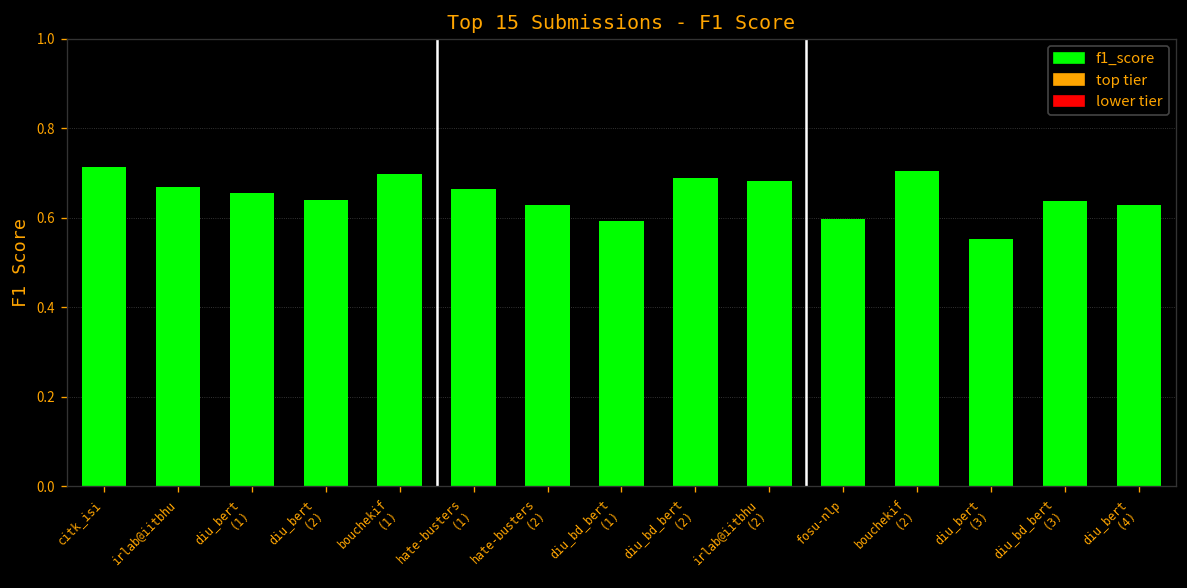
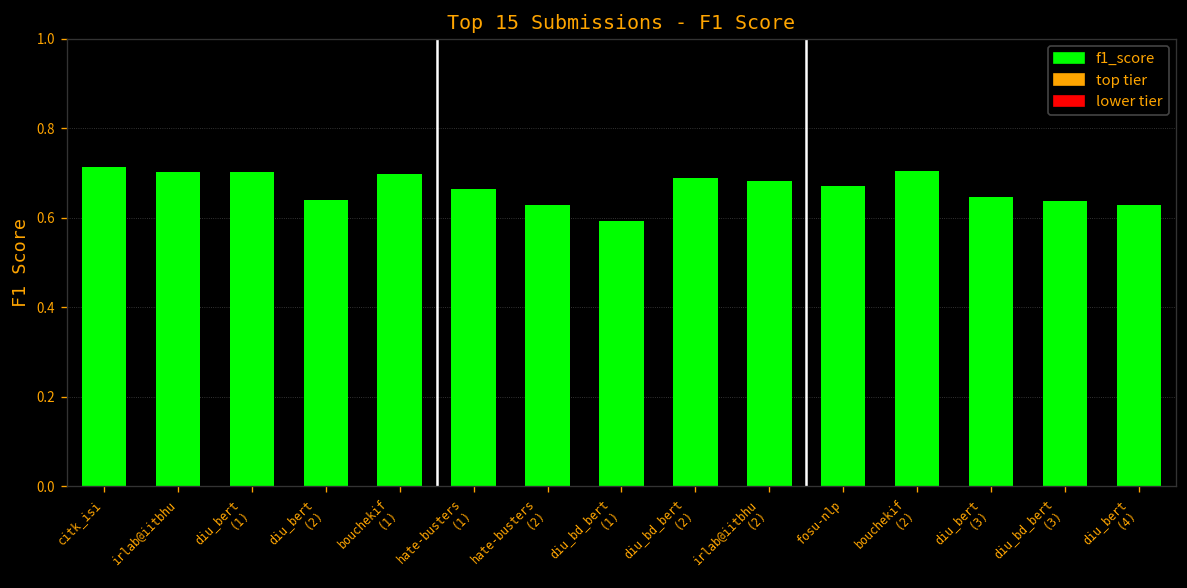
  {
    "citk_isi": 0.71,
-   "irlab@iitbhu": 0.67,
-   "diu_bert (1)": 0.66,
+   "irlab@iitbhu": 0.70,
+   "diu_bert (1)": 0.70,
    "diu_bert (2)": 0.64,
    "bouchekif (1)": 0.70,
    "hate-busters (1)": 0.66,
    "hate-busters (2)": 0.63,
    "diu_bd_bert (1)": 0.59,
    "diu_bd_bert (2)": 0.69,
    "irlab@iitbhu (2)": 0.68,
-   "fosu-nlp": 0.60,
+   "fosu-nlp": 0.67,
    "bouchekif (2)": 0.71,
-   "diu_bert (3)": 0.55,
+   "diu_bert (3)": 0.65,
    "diu_bd_bert (3)": 0.64,
    "diu_bert (4)": 0.63
  }
